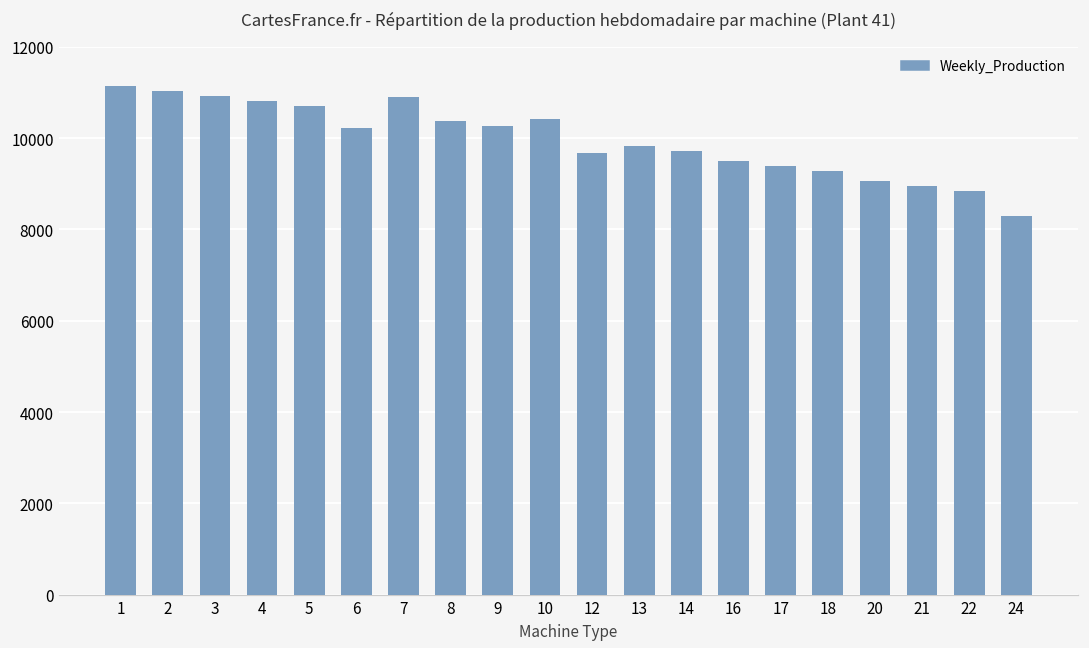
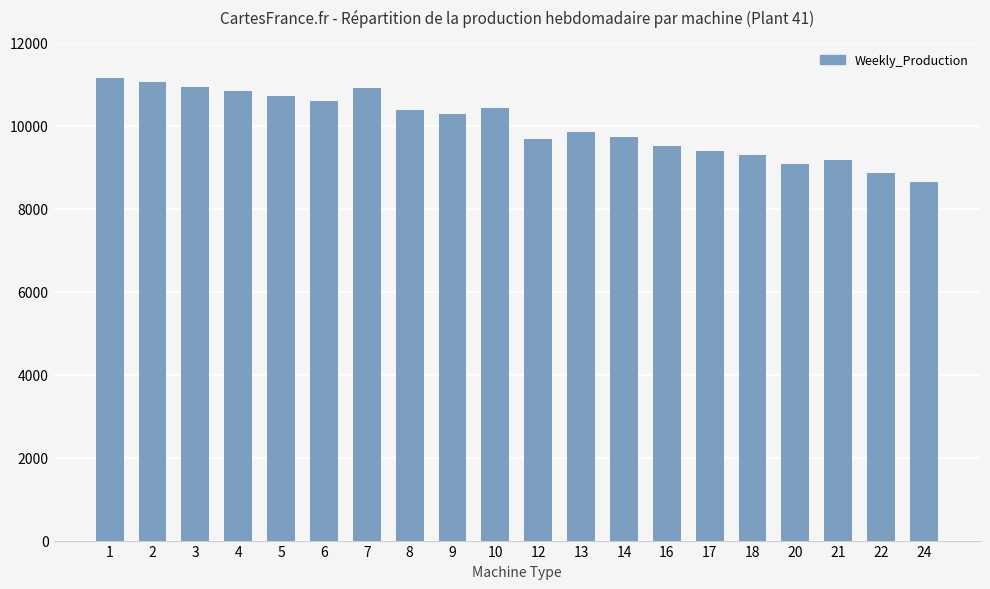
  {
    "1": 11200,
    "2": 11000,
    "3": 10900,
    "4": 10800,
    "5": 10700,
-   "6": 10200,
+   "6": 10600,
    "7": 10900,
    "8": 10400,
    "9": 10300,
    "10": 10400,
    "12": 9700,
    "13": 9800,
    "14": 9700,
    "16": 9500,
    "17": 9400,
    "18": 9300,
    "20": 9100,
-   "21": 9000,
+   "21": 9200,
    "22": 8800,
-   "24": 8300
+   "24": 8600
  }
